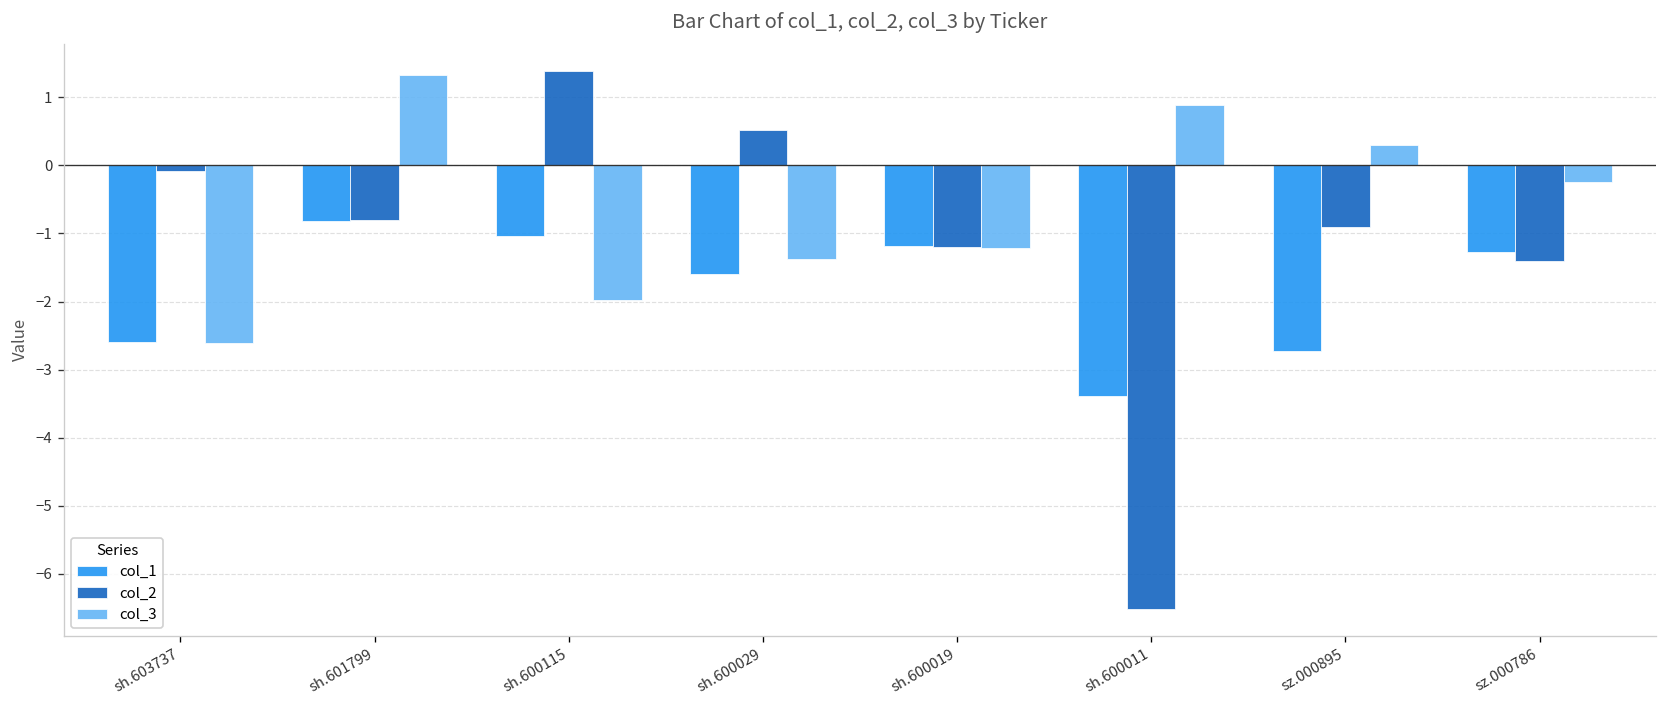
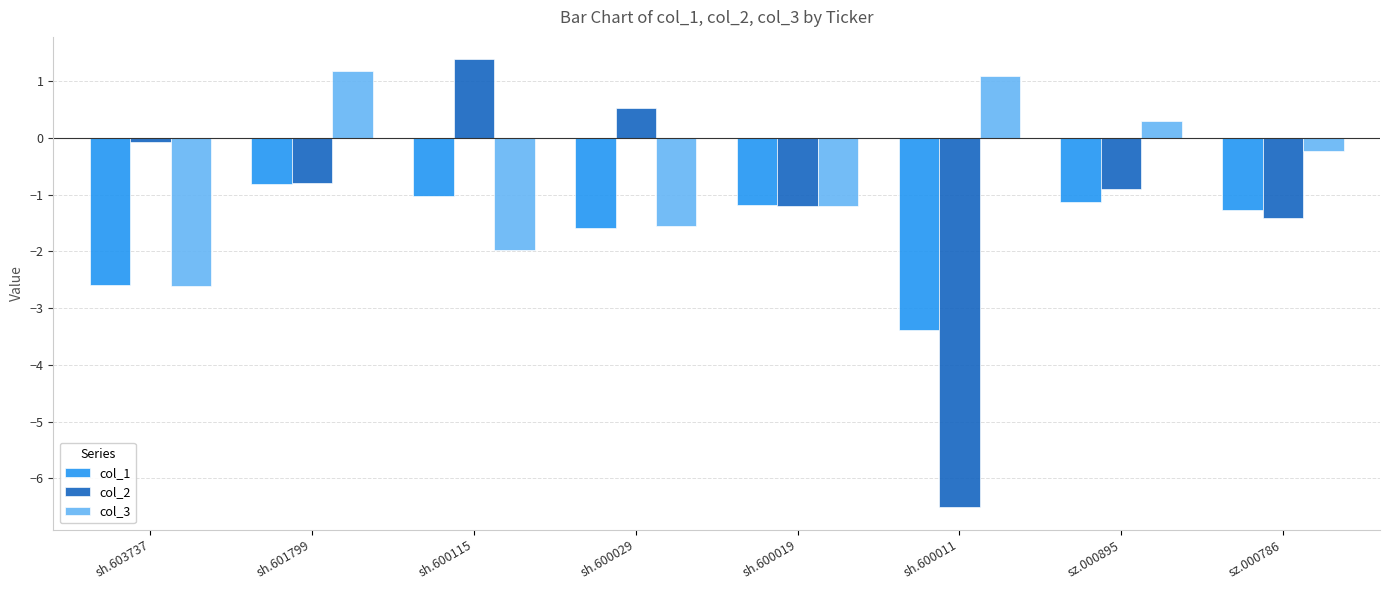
  {
    "col_1": {
      "sh.603737": -2.6,
      "sh.601799": -0.8,
      "sh.600115": -1.0,
      "sh.600029": -1.6,
      "sh.600019": -1.2,
      "sh.600011": -3.4,
-     "sz.000895": -2.7,
+     "sz.000895": -1.1,
      "sz.000786": -1.3
    },
    "col_2": {
      "sh.603737": -0.1,
      "sh.601799": -0.8,
      "sh.600115": 1.4,
      "sh.600029": 0.5,
      "sh.600019": -1.2,
      "sh.600011": -6.5,
      "sz.000895": -0.9,
      "sz.000786": -1.4
    },
    "col_3": {
      "sh.603737": -2.6,
-     "sh.601799": 1.3,
+     "sh.601799": 1.2,
      "sh.600115": -2.0,
-     "sh.600029": -1.4,
+     "sh.600029": -1.6,
      "sh.600019": -1.2,
-     "sh.600011": 0.9,
+     "sh.600011": 1.1,
      "sz.000895": 0.3,
      "sz.000786": -0.2
    }
  }
